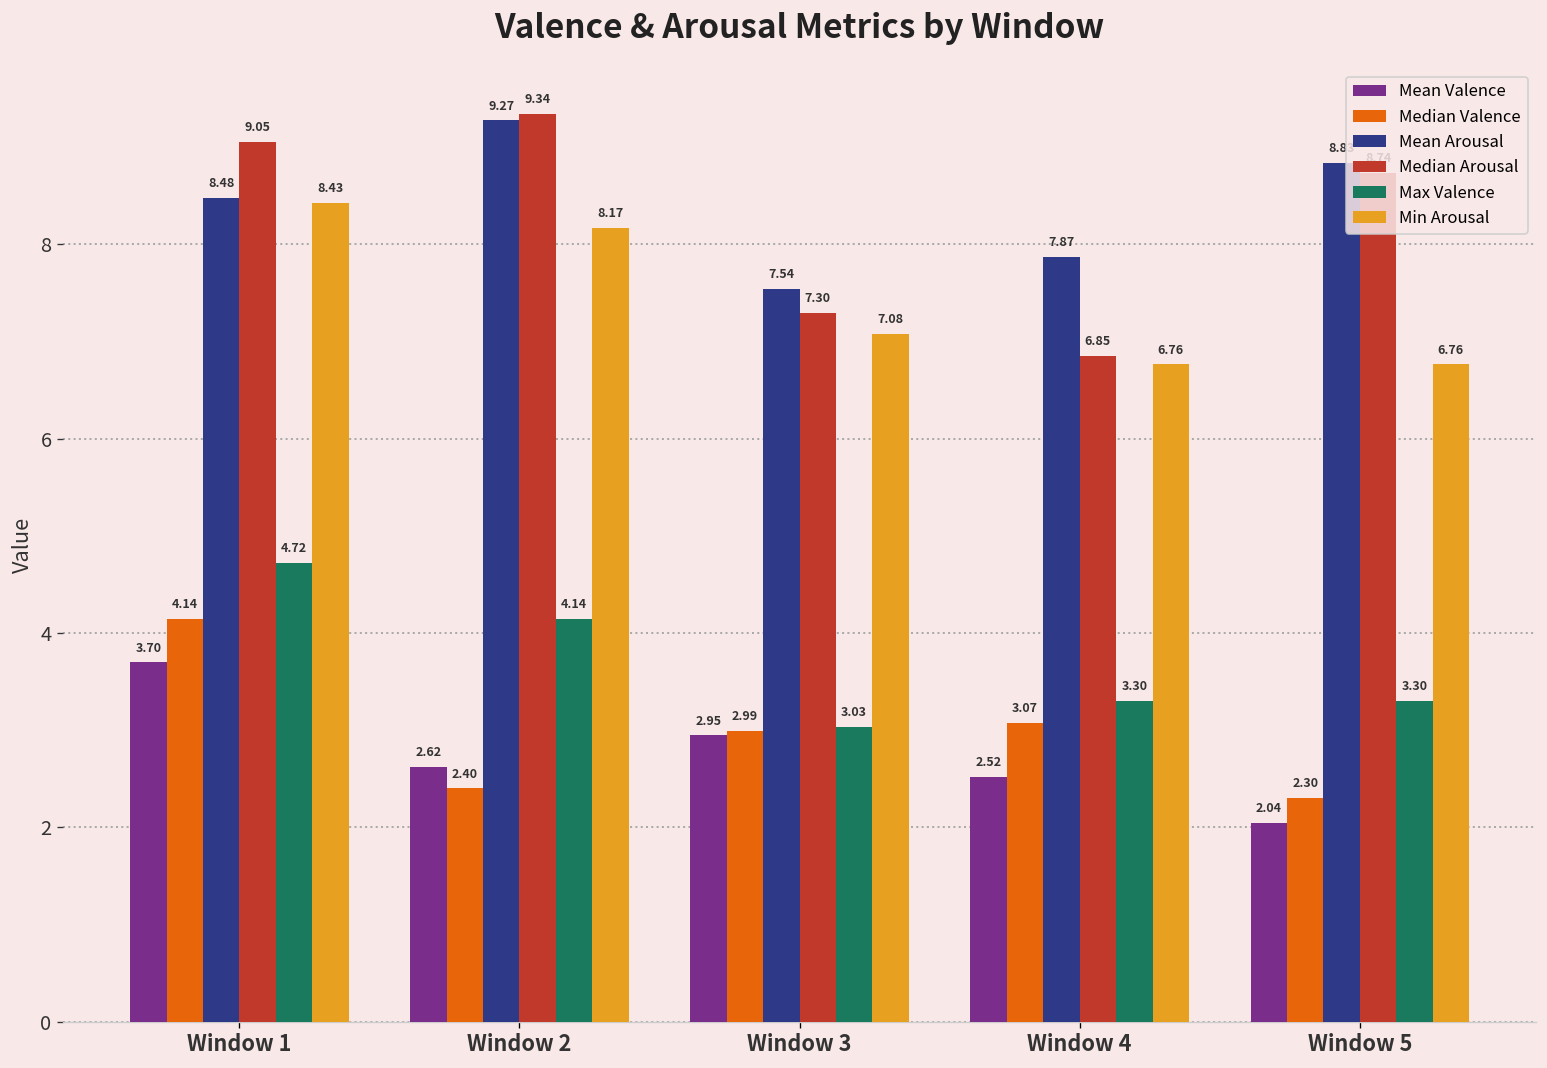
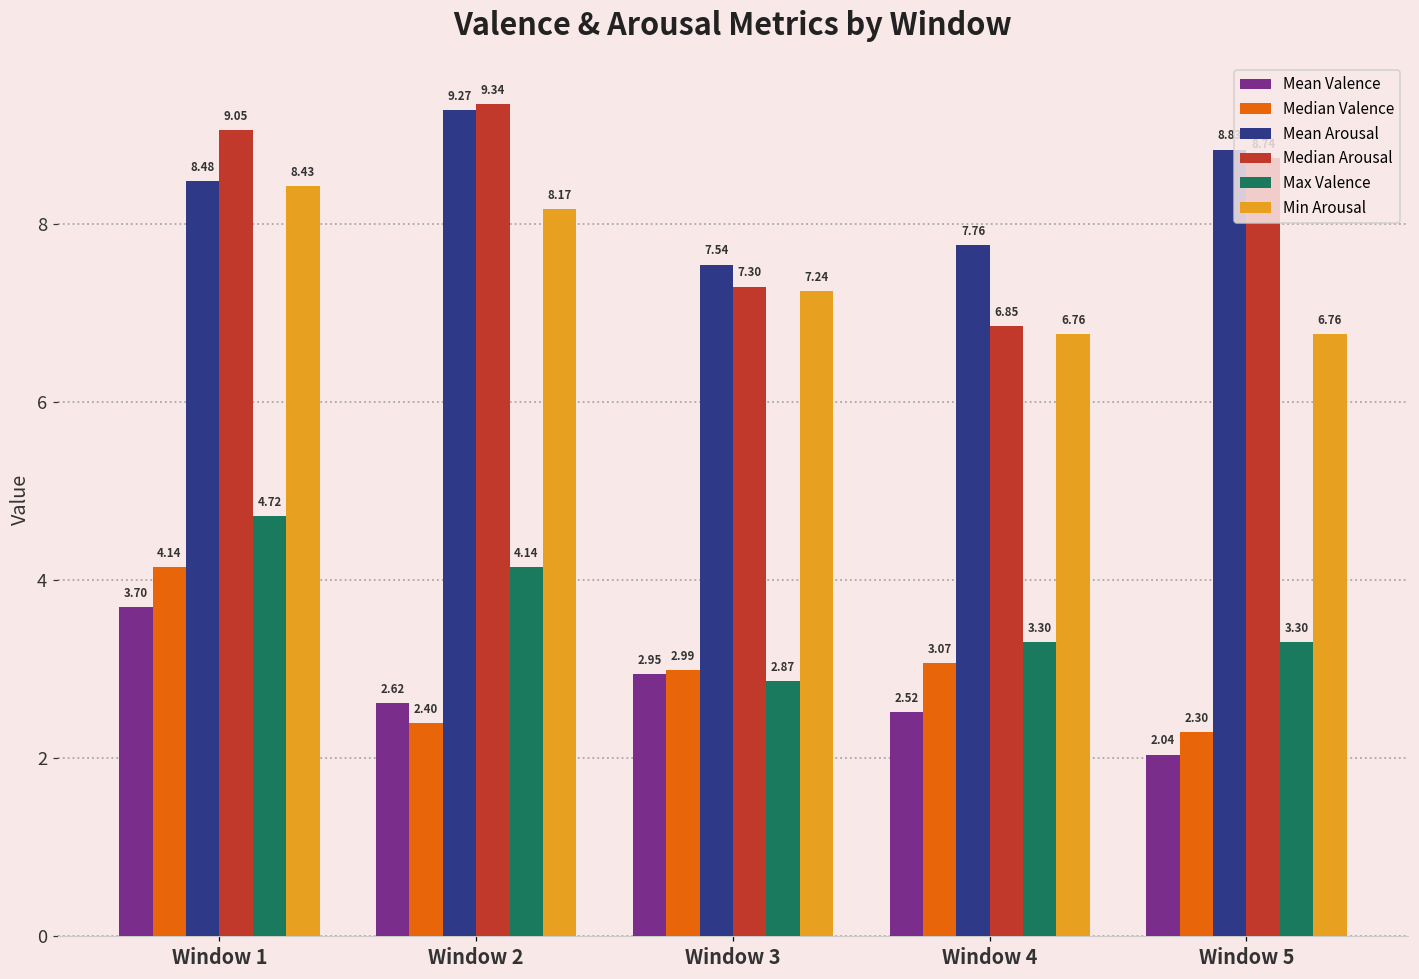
  {
    "Mean Valence": {
      "Window 1": 3.70,
      "Window 2": 2.62,
      "Window 3": 2.95,
      "Window 4": 2.52,
      "Window 5": 2.04
    },
    "Median Valence": {
      "Window 1": 4.14,
      "Window 2": 2.40,
      "Window 3": 2.99,
      "Window 4": 3.07,
      "Window 5": 2.30
    },
    "Mean Arousal": {
      "Window 1": 8.48,
      "Window 2": 9.27,
      "Window 3": 7.54,
-     "Window 4": 7.87
+     "Window 4": 7.76
    },
    "Median Arousal": {
      "Window 1": 9.05,
      "Window 2": 9.34,
      "Window 3": 7.30,
      "Window 4": 6.85
    },
    "Max Valence": {
      "Window 1": 4.72,
      "Window 2": 4.14,
-     "Window 3": 3.03,
+     "Window 3": 2.87,
      "Window 4": 3.30,
      "Window 5": 3.30
    },
    "Min Arousal": {
      "Window 1": 8.43,
      "Window 2": 8.17,
-     "Window 3": 7.08,
+     "Window 3": 7.24,
      "Window 4": 6.76,
      "Window 5": 6.76
    }
  }
